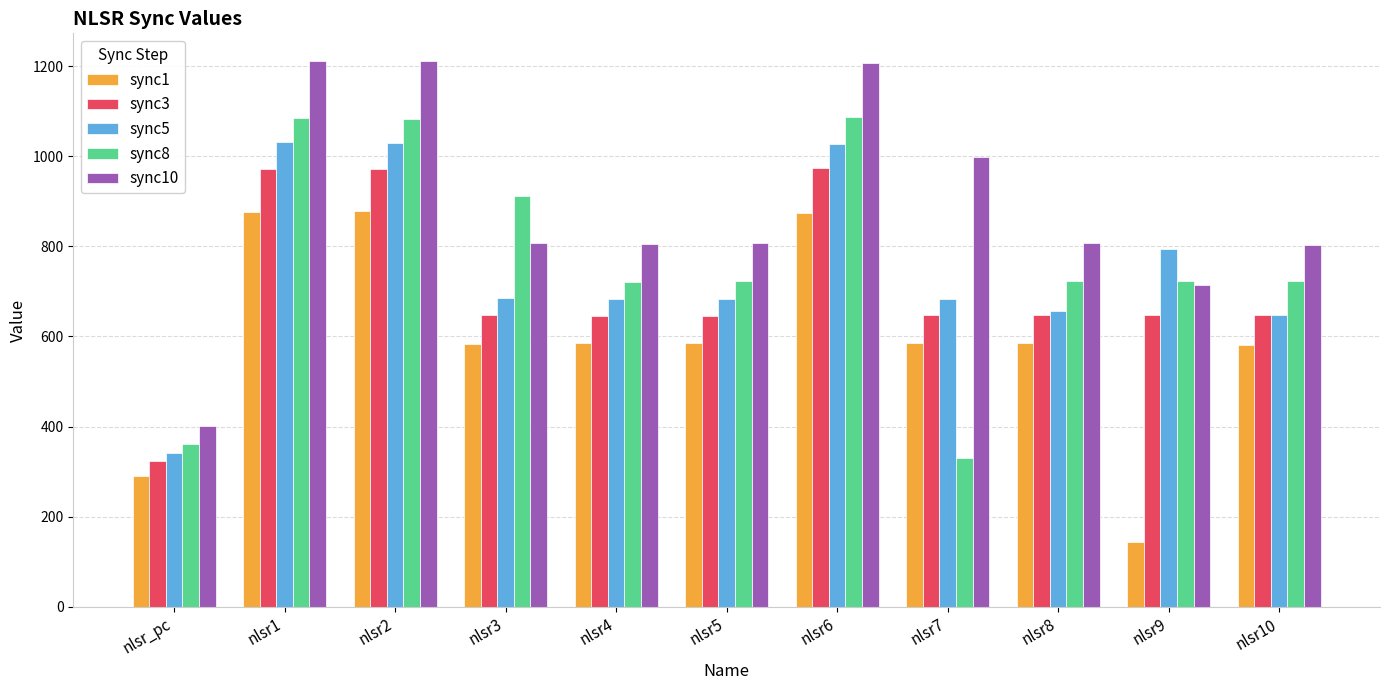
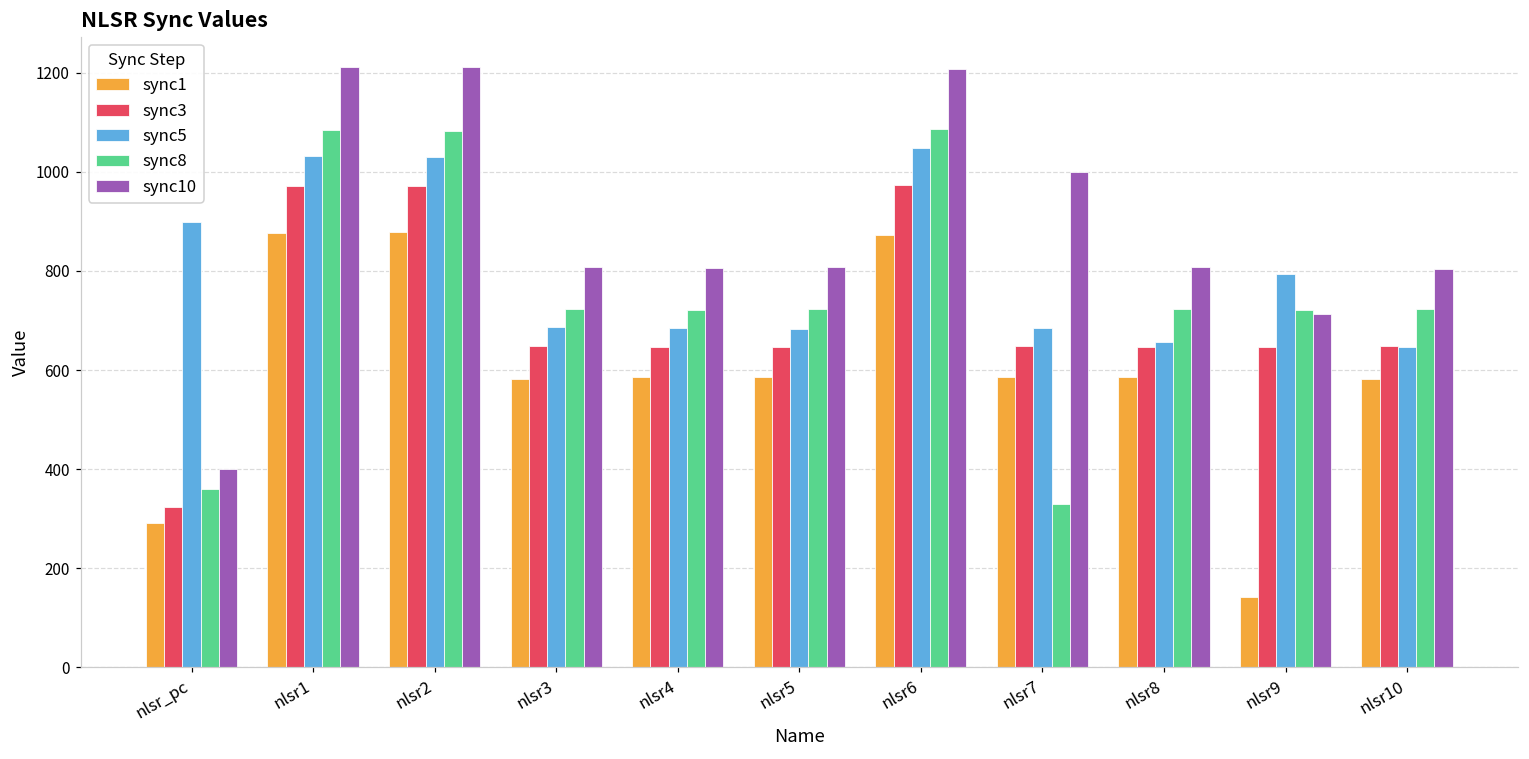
  {
    "sync1": {
      "nlsr_pc": 290,
      "nlsr1": 880,
      "nlsr2": 880,
      "nlsr3": 580,
      "nlsr4": 590,
      "nlsr5": 590,
      "nlsr6": 870,
      "nlsr7": 590,
      "nlsr8": 590,
      "nlsr9": 140,
      "nlsr10": 580
    },
    "sync3": {
      "nlsr_pc": 320,
      "nlsr1": 970,
      "nlsr2": 970,
      "nlsr3": 650,
      "nlsr4": 650,
      "nlsr5": 650,
      "nlsr6": 970,
      "nlsr7": 650,
      "nlsr8": 650,
      "nlsr9": 650,
      "nlsr10": 650
    },
    "sync5": {
-     "nlsr_pc": 340,
+     "nlsr_pc": 900,
      "nlsr1": 1030,
      "nlsr2": 1030,
      "nlsr3": 690,
      "nlsr4": 680,
      "nlsr5": 680,
-     "nlsr6": 1030,
+     "nlsr6": 1050,
      "nlsr7": 680,
      "nlsr8": 660,
      "nlsr9": 790,
      "nlsr10": 650
    },
    "sync8": {
      "nlsr_pc": 360,
      "nlsr1": 1090,
      "nlsr2": 1080,
-     "nlsr3": 910,
+     "nlsr3": 720,
      "nlsr4": 720,
      "nlsr5": 720,
      "nlsr6": 1090,
      "nlsr7": 330,
      "nlsr8": 720,
      "nlsr9": 720,
      "nlsr10": 720
    },
    "sync10": {
      "nlsr_pc": 400,
      "nlsr1": 1210,
      "nlsr2": 1210,
      "nlsr3": 810,
      "nlsr4": 810,
      "nlsr5": 810,
      "nlsr6": 1210,
      "nlsr7": 1000,
      "nlsr8": 810,
      "nlsr9": 710,
      "nlsr10": 800
    }
  }
